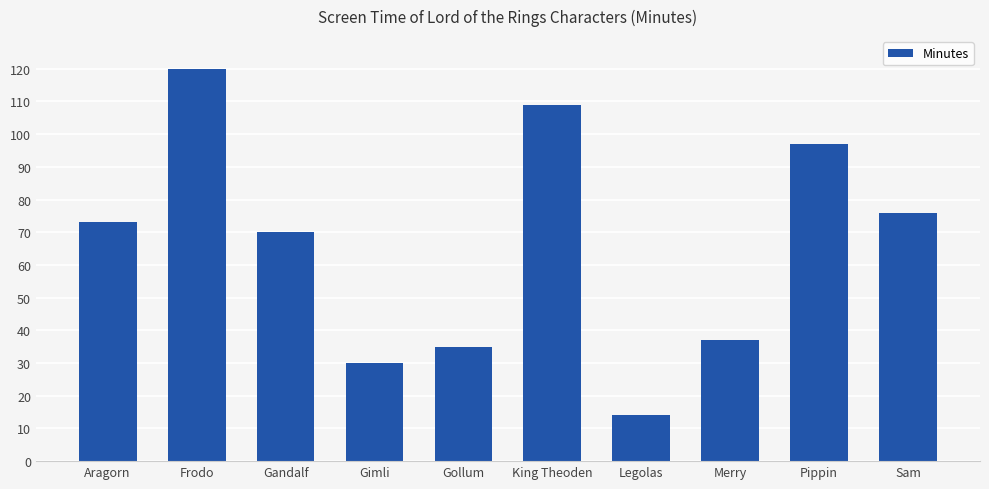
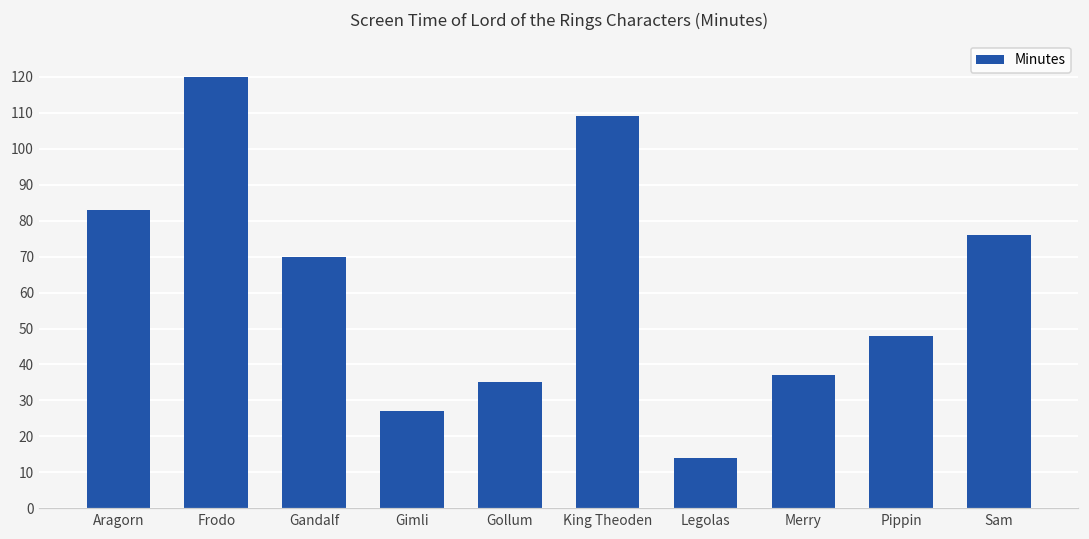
  {
-   "Aragorn": 73,
+   "Aragorn": 83,
    "Frodo": 120,
    "Gandalf": 70,
-   "Gimli": 30,
+   "Gimli": 27,
    "Gollum": 35,
    "King Theoden": 109,
    "Legolas": 14,
    "Merry": 37,
-   "Pippin": 97,
+   "Pippin": 48,
    "Sam": 76
  }
